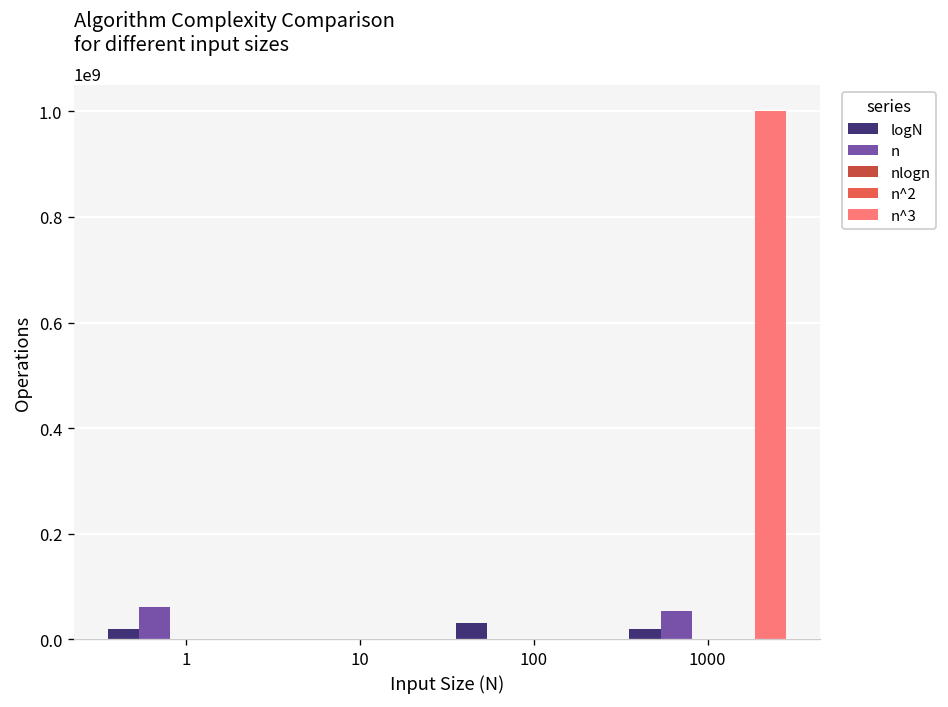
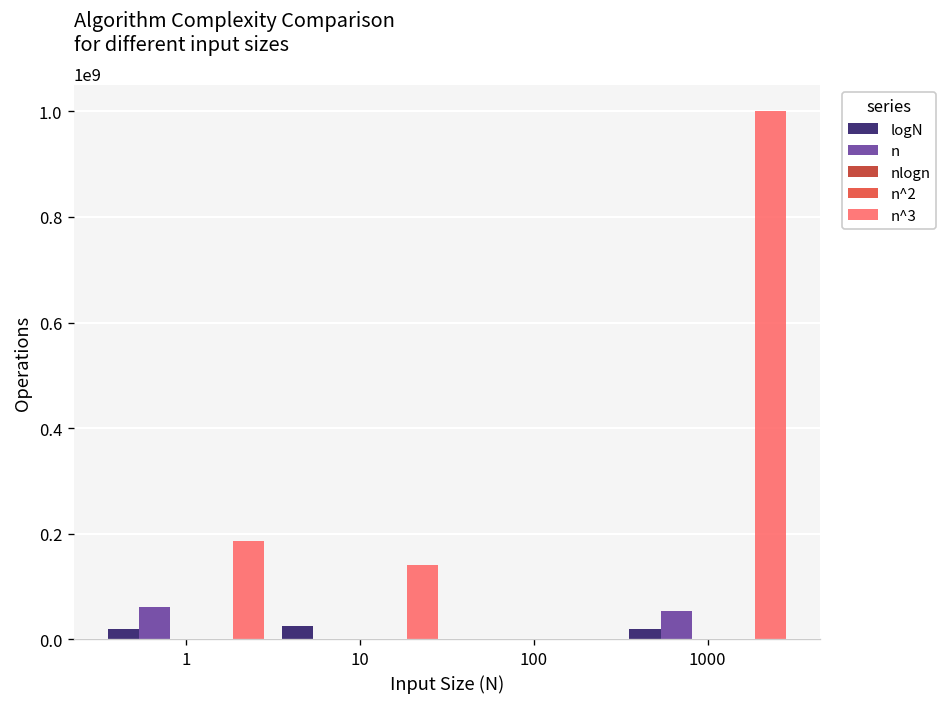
  {
    "logN": {
      "1": 20000000,
-     "10": 0,
-     "100": 30000000,
+     "10": 30000000,
+     "100": 0,
      "1000": 20000000
    },
    "n": {
      "1": 60000000,
      "1000": 50000000
    },
    "n^3": {
-     "1": 0,
-     "10": 0,
+     "1": 190000000,
+     "10": 140000000,
      "1000": 1000000000
    }
  }
